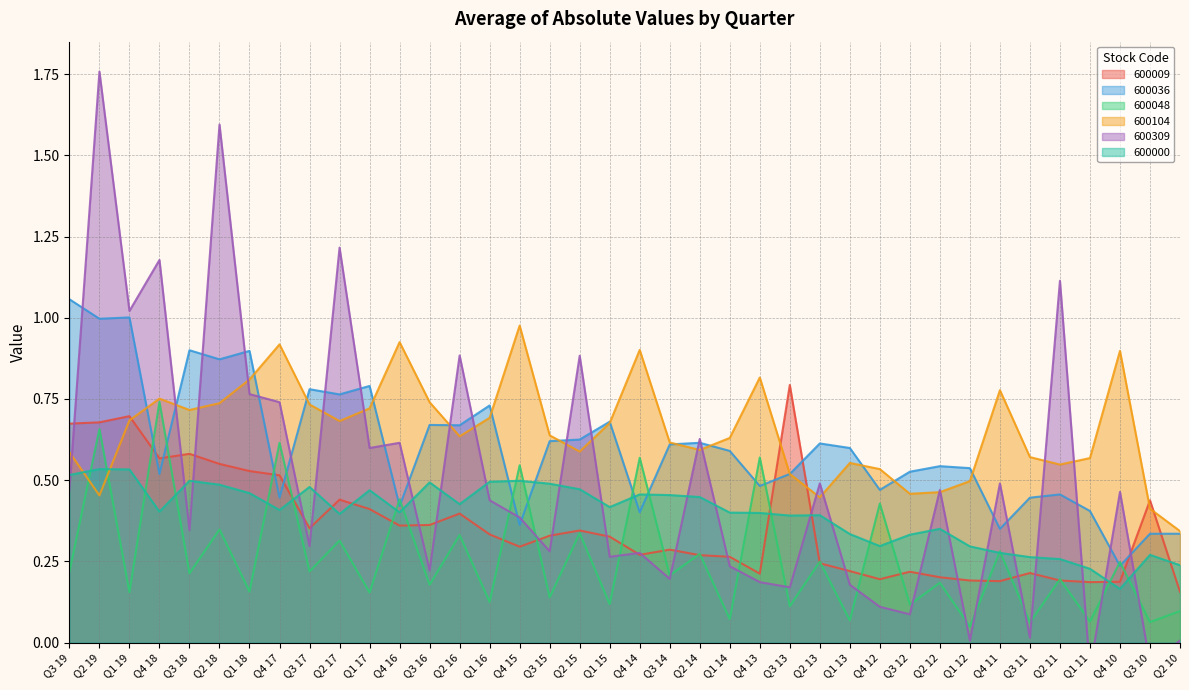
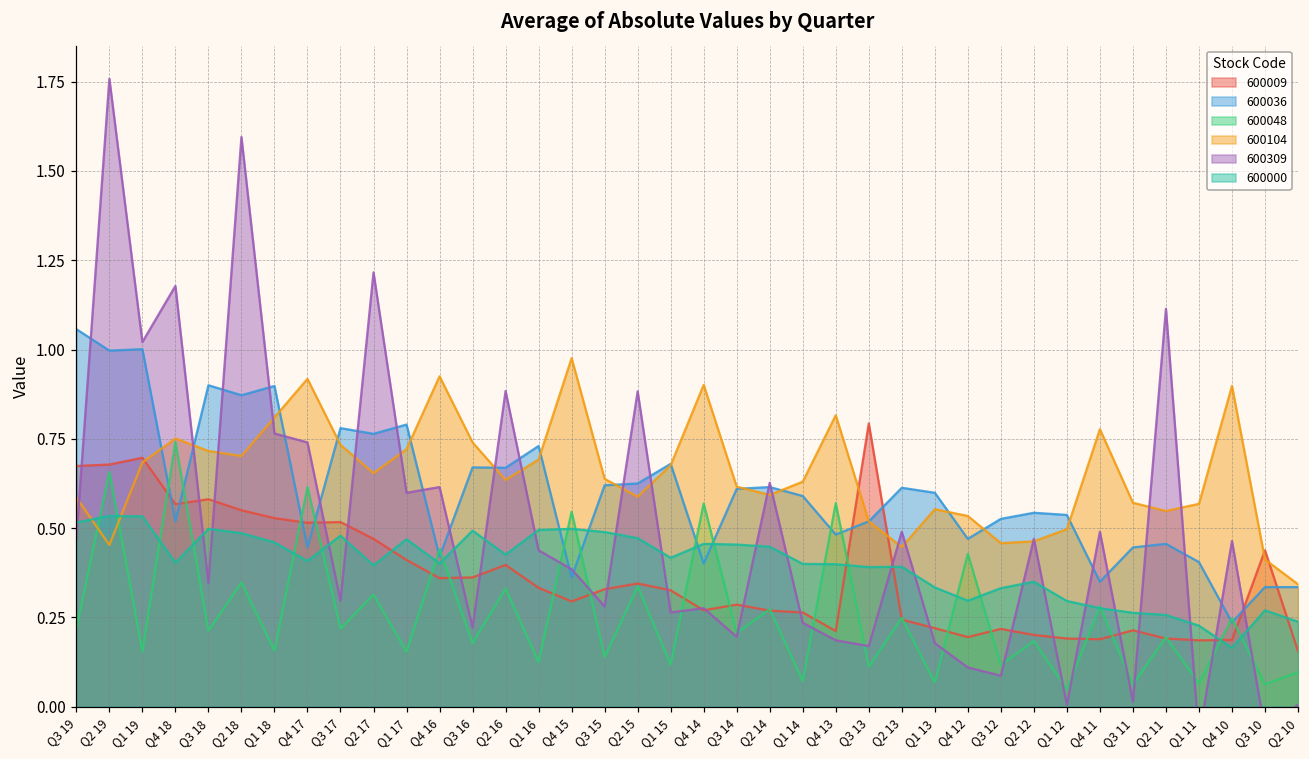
  {
    "600009": {
      "Q3 19": 0.67,
      "Q2 19": 0.68,
      "Q1 19": 0.70,
      "Q4 18": 0.57,
      "Q3 18": 0.58,
      "Q2 18": 0.55,
      "Q1 18": 0.53,
      "Q4 17": 0.52,
-     "Q3 17": 0.35,
-     "Q2 17": 0.44,
+     "Q3 17": 0.52,
+     "Q2 17": 0.47,
      "Q1 17": 0.41,
      "Q4 16": 0.36,
      "Q3 16": 0.36,
      "Q2 16": 0.40,
      "Q1 16": 0.33,
      "Q4 15": 0.30,
      "Q3 15": 0.33,
      "Q2 15": 0.35,
      "Q1 15": 0.33,
      "Q3 14": 0.29,
      "Q1 14": 0.26,
      "Q4 13": 0.21,
      "Q3 13": 0.79,
      "Q1 13": 0.22,
      "Q4 12": 0.20,
      "Q3 12": 0.22,
      "Q2 12": 0.20,
      "Q1 12": 0.19,
      "Q4 11": 0.19,
      "Q3 11": 0.21,
      "Q1 11": 0.19,
      "Q4 10": 0.19,
      "Q3 10": 0.44,
      "Q2 10": 0.16
    },
    "600104": {
      "Q3 19": 0.59,
      "Q2 19": 0.45,
      "Q1 19": 0.68,
      "Q4 18": 0.75,
      "Q3 18": 0.72,
-     "Q2 18": 0.74,
+     "Q2 18": 0.70,
      "Q1 18": 0.81,
      "Q4 17": 0.92,
      "Q3 17": 0.73,
-     "Q2 17": 0.68,
+     "Q2 17": 0.65,
      "Q1 17": 0.72,
      "Q4 16": 0.93,
      "Q3 16": 0.74,
      "Q2 16": 0.64,
      "Q1 16": 0.69,
      "Q4 15": 0.98,
      "Q3 15": 0.64,
      "Q2 15": 0.59,
      "Q4 14": 0.90,
      "Q2 14": 0.59,
      "Q1 14": 0.63,
      "Q4 13": 0.82,
      "Q2 13": 0.45,
      "Q1 13": 0.55,
      "Q4 12": 0.53,
      "Q3 12": 0.46,
      "Q1 12": 0.50,
      "Q4 11": 0.78,
      "Q3 11": 0.57,
      "Q2 11": 0.55,
      "Q1 11": 0.57,
      "Q4 10": 0.90,
      "Q3 10": 0.41,
      "Q2 10": 0.34
    }
  }
